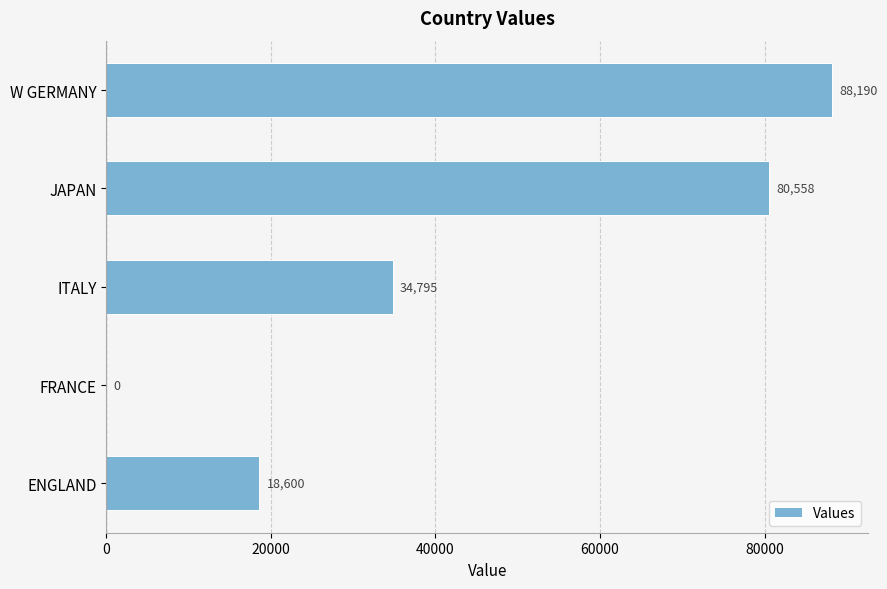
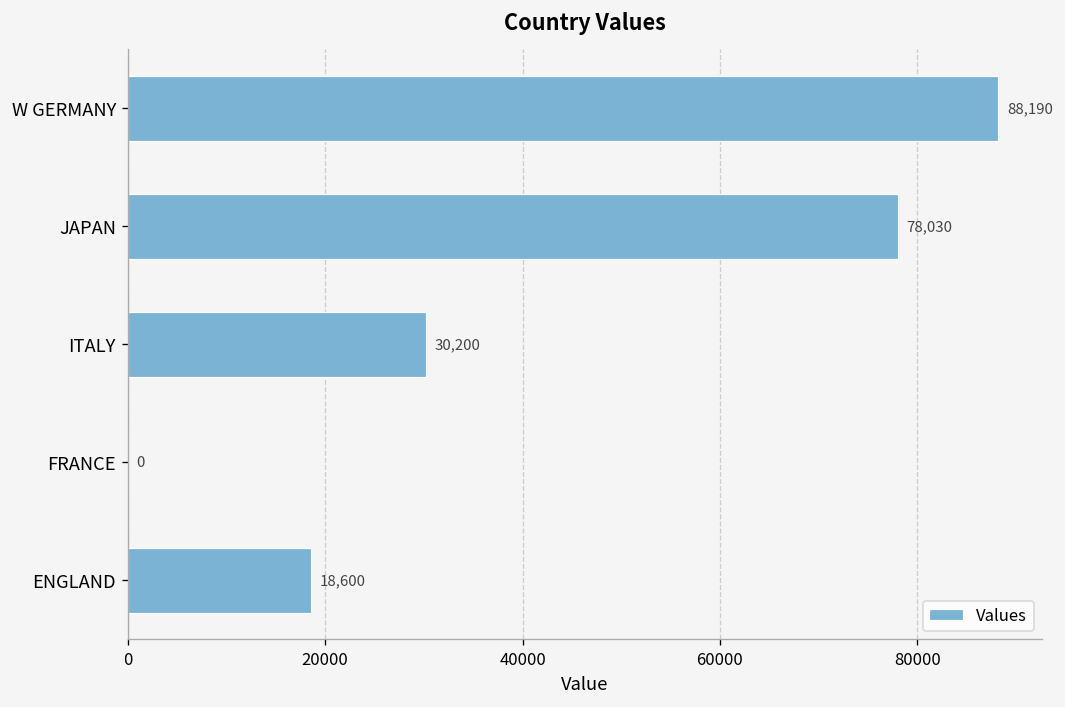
  {
    "W GERMANY": "88,190",
-   "JAPAN": "80,558",
-   "ITALY": "34,795",
+   "JAPAN": "78,030",
+   "ITALY": "30,200",
    "FRANCE": "0",
    "ENGLAND": "18,600"
  }
